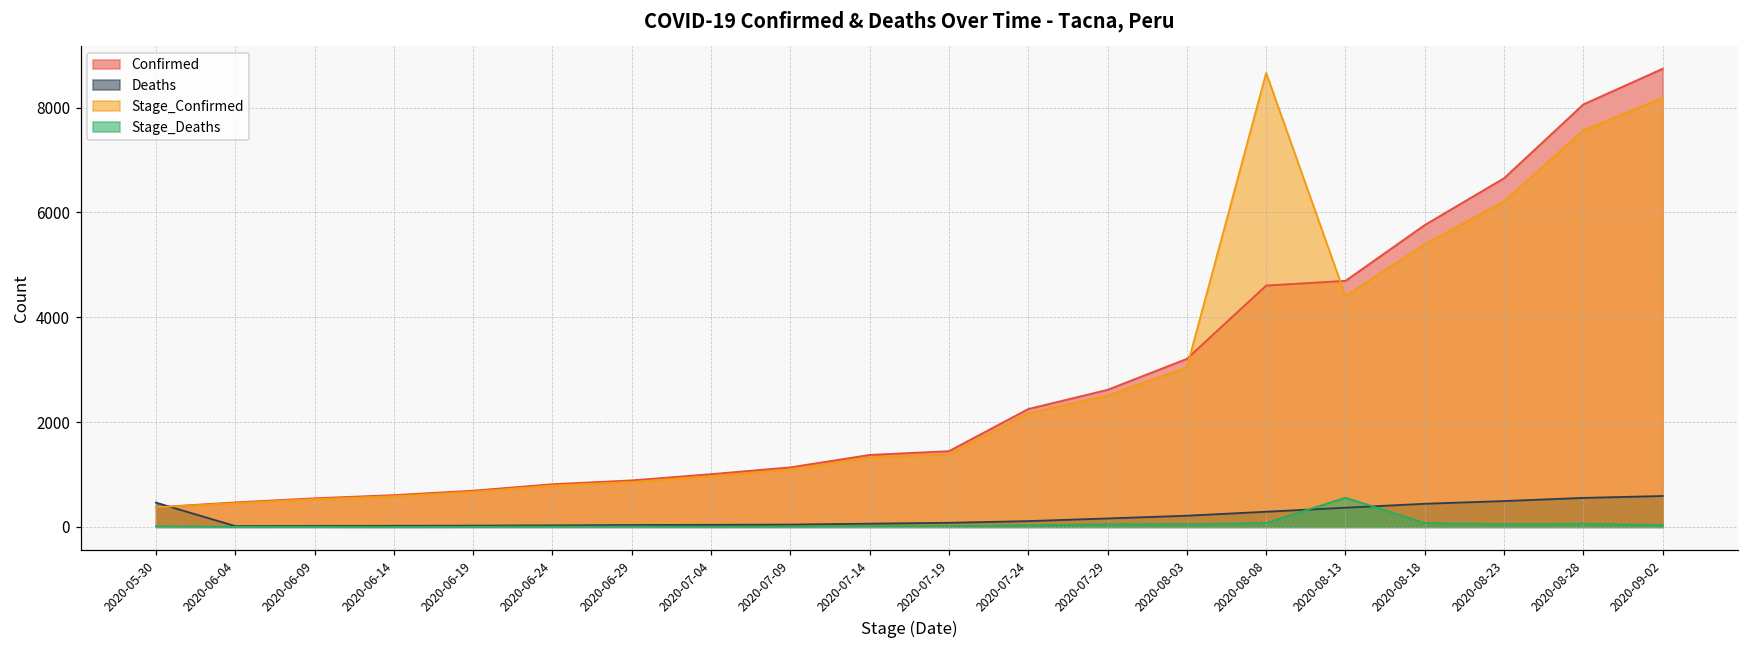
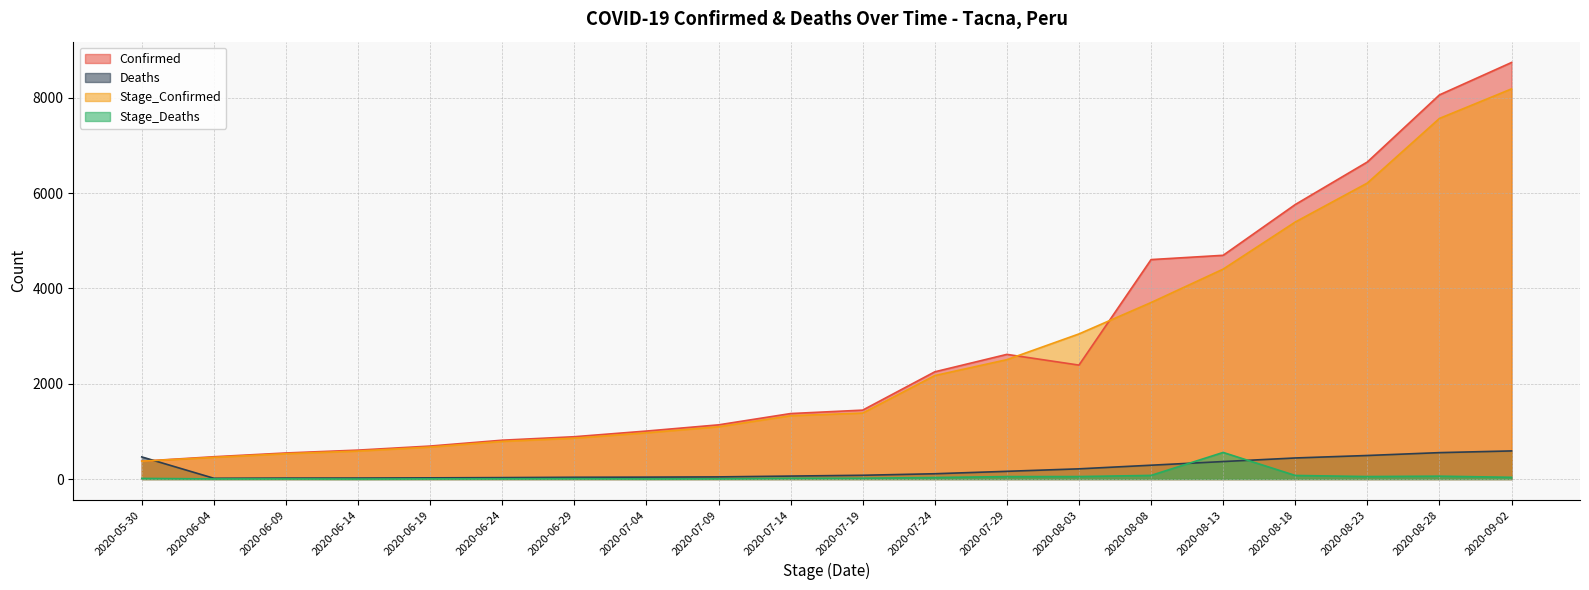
  {
    "Confirmed": {
      "2020-07-19": 1400,
      "2020-07-24": 2300,
      "2020-07-29": 2600,
-     "2020-08-03": 3200,
+     "2020-08-03": 2400,
      "2020-08-08": 4600,
      "2020-08-13": 4700,
      "2020-08-18": 5800,
      "2020-08-23": 6700,
      "2020-08-28": 8100,
      "2020-09-02": 8700
    },
    "Deaths": {
      "2020-05-30": 500,
      "2020-07-19": 100,
      "2020-07-24": 100,
      "2020-07-29": 200,
      "2020-08-03": 200,
      "2020-08-08": 300,
      "2020-08-13": 400,
      "2020-08-18": 400,
      "2020-08-23": 500,
      "2020-08-28": 600,
      "2020-09-02": 600
    },
    "Stage_Confirmed": {
      "2020-07-19": 1400,
      "2020-07-24": 2200,
      "2020-07-29": 2500,
      "2020-08-03": 3000,
-     "2020-08-08": 8700,
+     "2020-08-08": 3700,
      "2020-08-13": 4400,
      "2020-08-18": 5400,
      "2020-08-23": 6200,
      "2020-08-28": 7600,
      "2020-09-02": 8200
    },
    "Stage_Deaths": {
      "2020-05-30": 0,
      "2020-07-19": 0,
      "2020-07-24": 0,
      "2020-07-29": 100,
      "2020-08-03": 100,
      "2020-08-08": 100,
      "2020-08-13": 600,
      "2020-08-18": 100,
      "2020-08-23": 100,
      "2020-08-28": 100,
      "2020-09-02": 0
    }
  }
